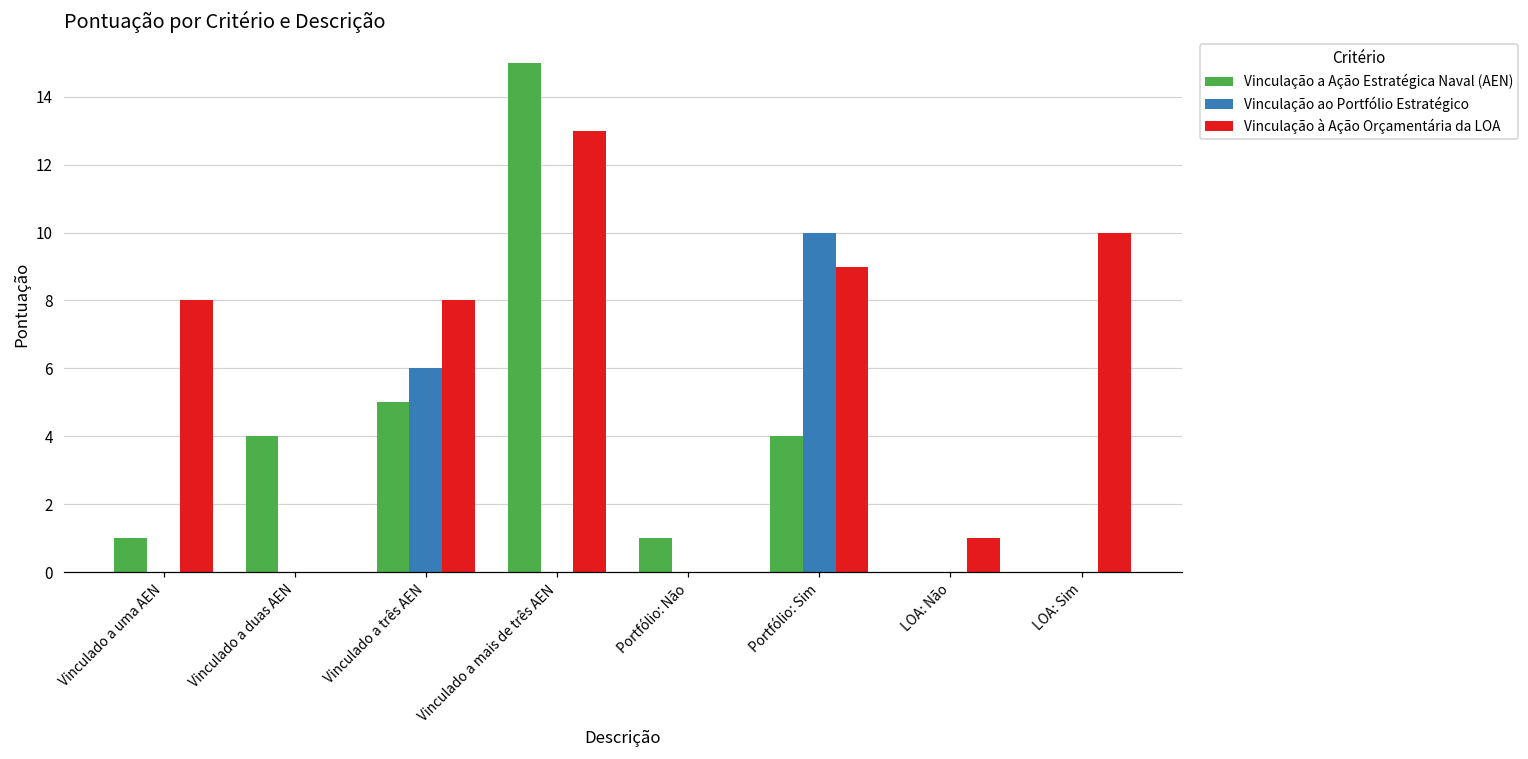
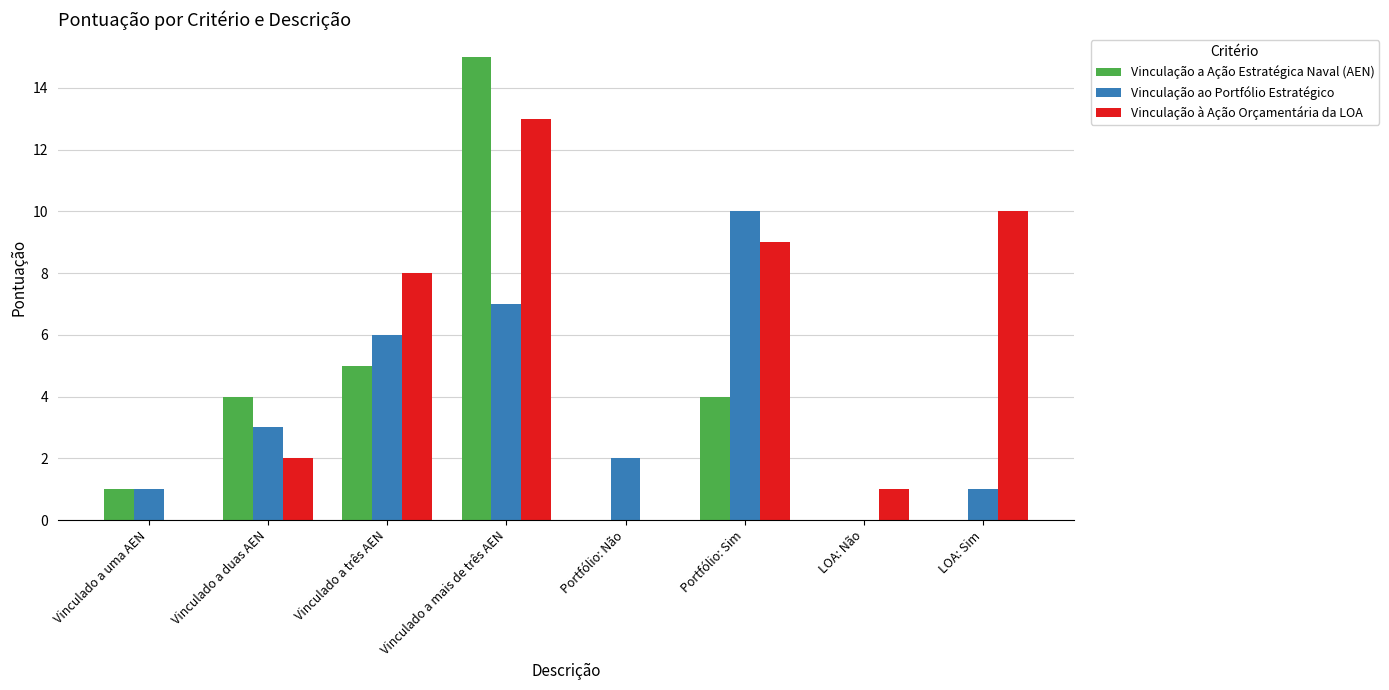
  {
    "Vinculação a Ação Estratégica Naval (AEN)": {
      "Vinculado a uma AEN": 1,
      "Vinculado a duas AEN": 4,
      "Vinculado a três AEN": 5,
      "Vinculado a mais de três AEN": 15,
-     "Portfólio: Não": 1,
+     "Portfólio: Não": 0,
      "Portfólio: Sim": 4,
      "LOA: Não": 0,
      "LOA: Sim": 0
    },
    "Vinculação ao Portfólio Estratégico": {
-     "Vinculado a uma AEN": 0,
-     "Vinculado a duas AEN": 0,
+     "Vinculado a uma AEN": 1,
+     "Vinculado a duas AEN": 3,
      "Vinculado a três AEN": 6,
-     "Vinculado a mais de três AEN": 0,
-     "Portfólio: Não": 0,
+     "Vinculado a mais de três AEN": 7,
+     "Portfólio: Não": 2,
      "Portfólio: Sim": 10,
      "LOA: Não": 0,
-     "LOA: Sim": 0
+     "LOA: Sim": 1
    },
    "Vinculação à Ação Orçamentária da LOA": {
-     "Vinculado a uma AEN": 8,
-     "Vinculado a duas AEN": 0,
+     "Vinculado a uma AEN": 0,
+     "Vinculado a duas AEN": 2,
      "Vinculado a três AEN": 8,
      "Vinculado a mais de três AEN": 13,
      "Portfólio: Não": 0,
      "Portfólio: Sim": 9,
      "LOA: Não": 1,
      "LOA: Sim": 10
    }
  }
